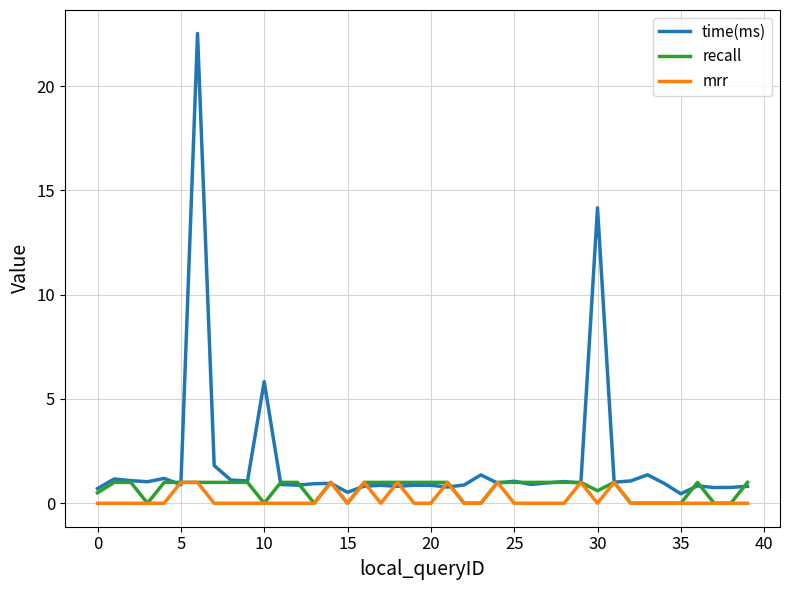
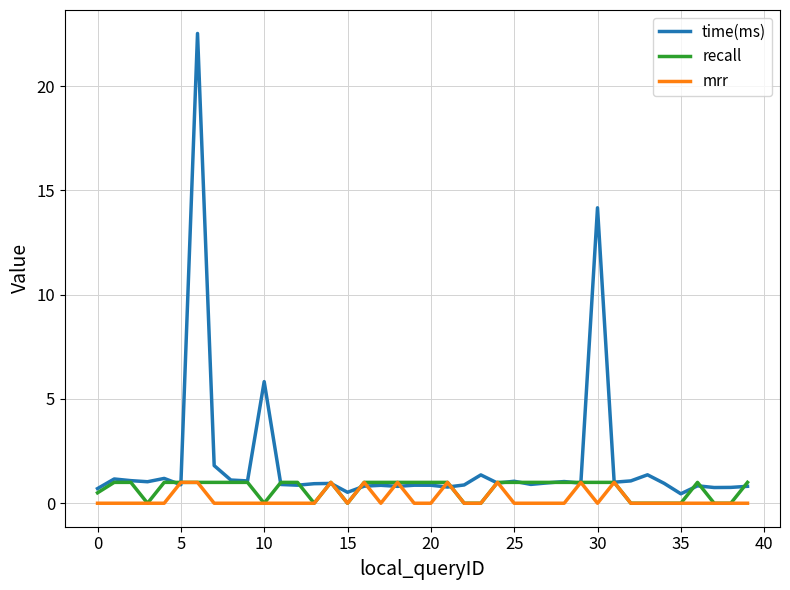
  {
    "time(ms)": {
      "0": 0.7,
      "10": 5.8,
      "15": 0.5,
      "20": 0.9,
      "30": 14.2,
      "35": 0.5
    },
    "recall": {
      "0": 0.5,
      "20": 1.0,
-     "30": 0.6
+     "30": 1.0
    },
    "mrr": {
      "0": 0.0,
      "20": 0.0,
      "25": 0.0,
      "30": 0.0
    }
  }
